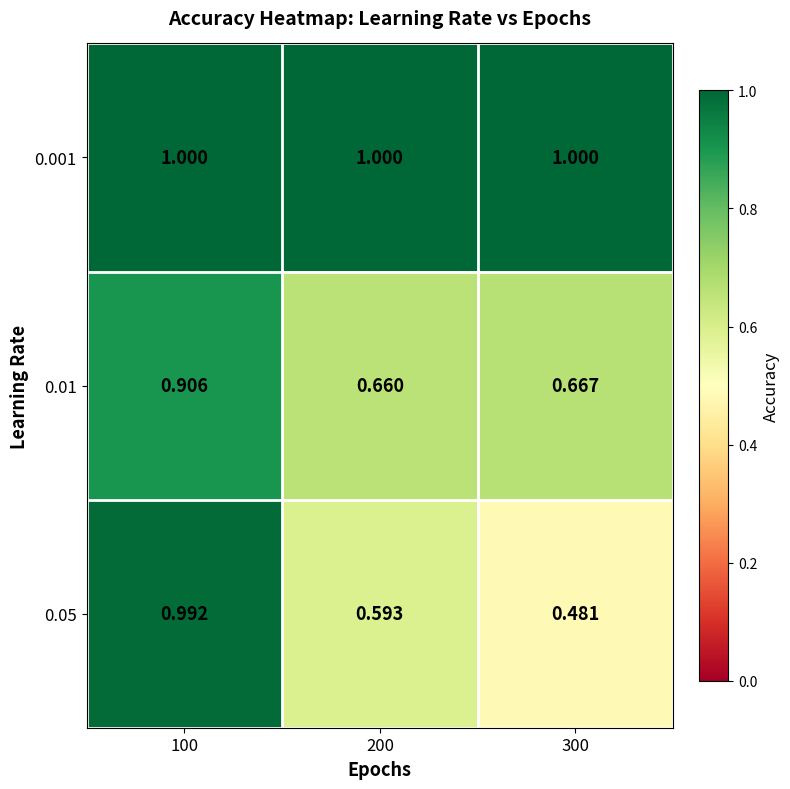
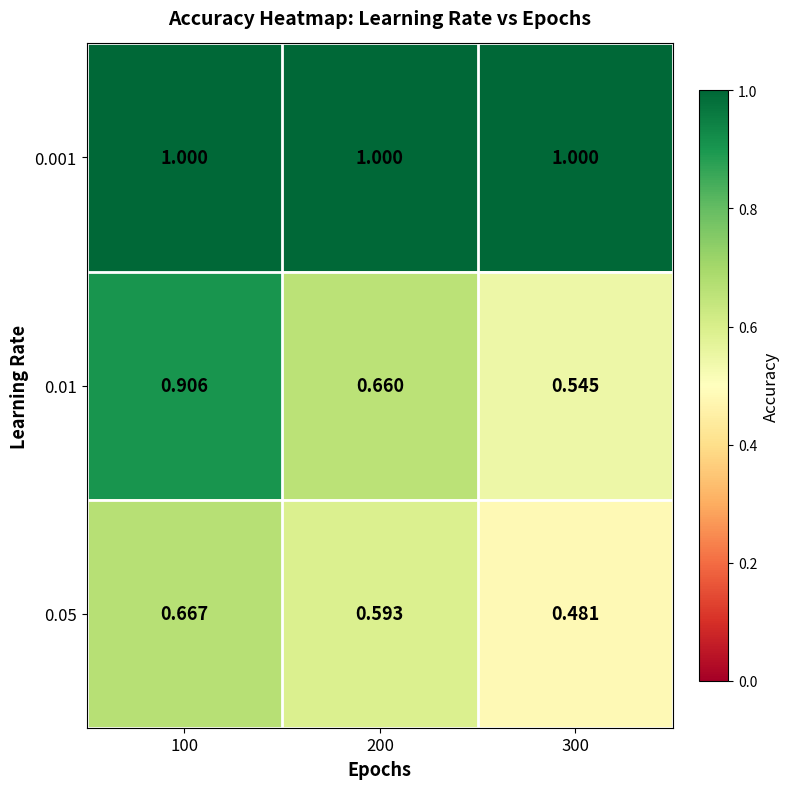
  {
    "0.001": {
      "100": 1.000,
      "200": 1.000,
      "300": 1.000
    },
    "0.01": {
      "100": 0.906,
      "200": 0.660,
-     "300": 0.667
+     "300": 0.545
    },
    "0.05": {
-     "100": 0.992,
+     "100": 0.667,
      "200": 0.593,
      "300": 0.481
    }
  }
